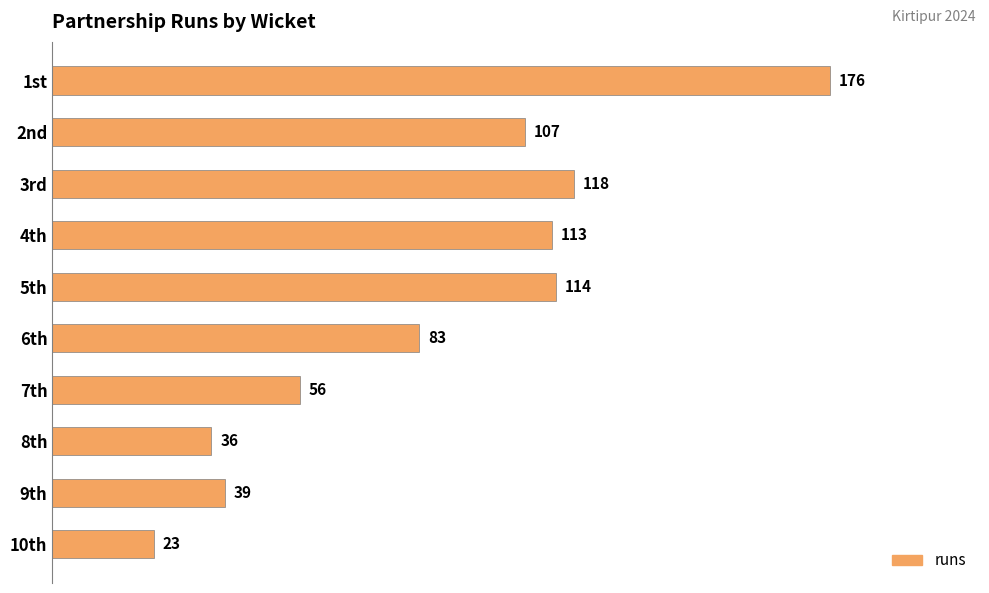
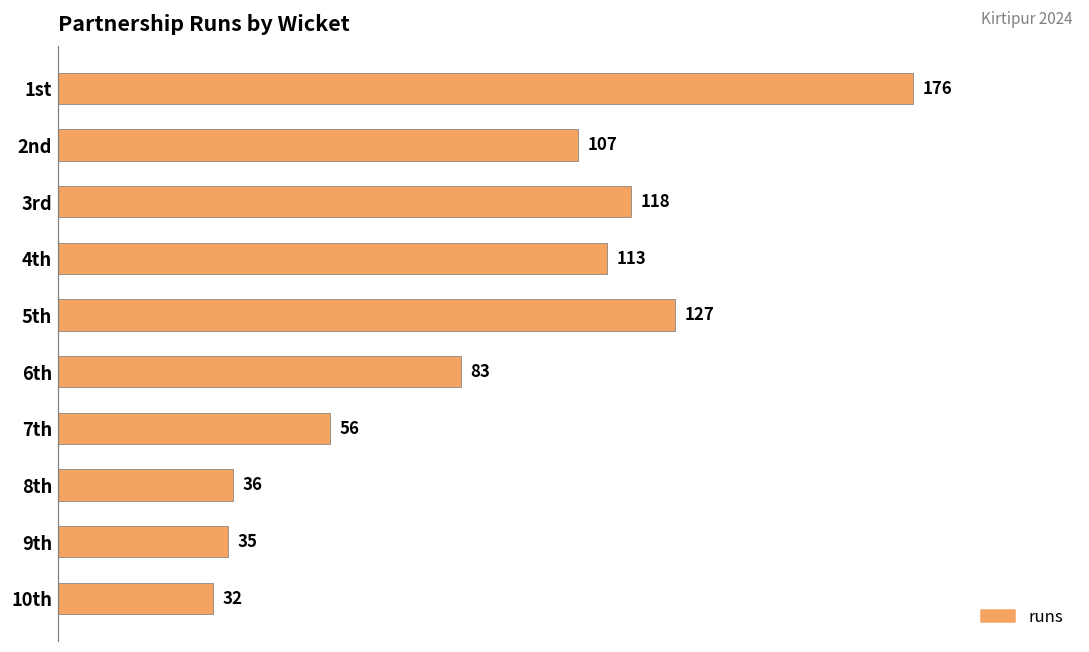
  {
    "1st": 176,
    "2nd": 107,
    "3rd": 118,
    "4th": 113,
-   "5th": 114,
+   "5th": 127,
    "6th": 83,
    "7th": 56,
    "8th": 36,
-   "9th": 39,
-   "10th": 23
+   "9th": 35,
+   "10th": 32
  }
